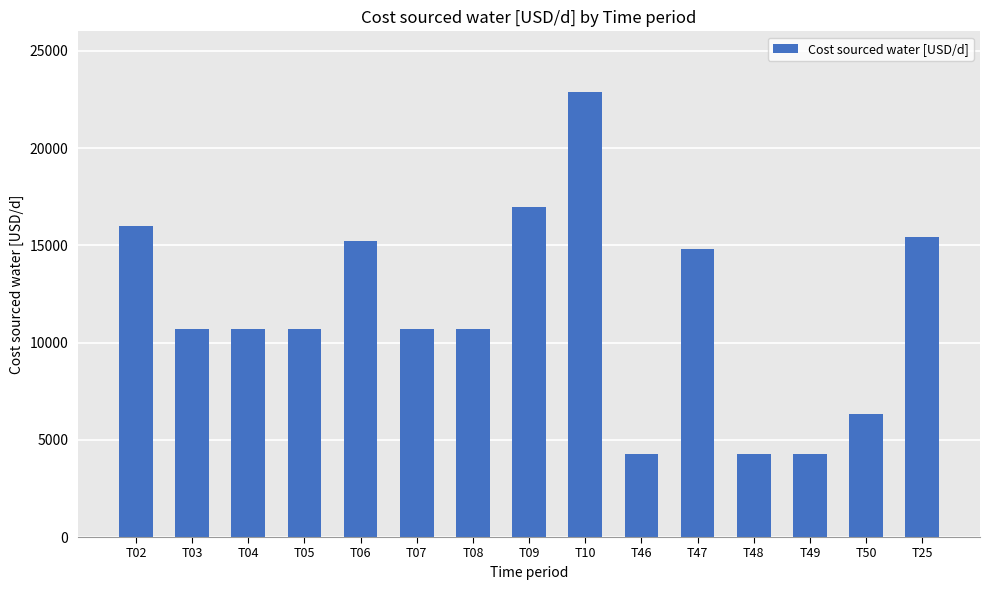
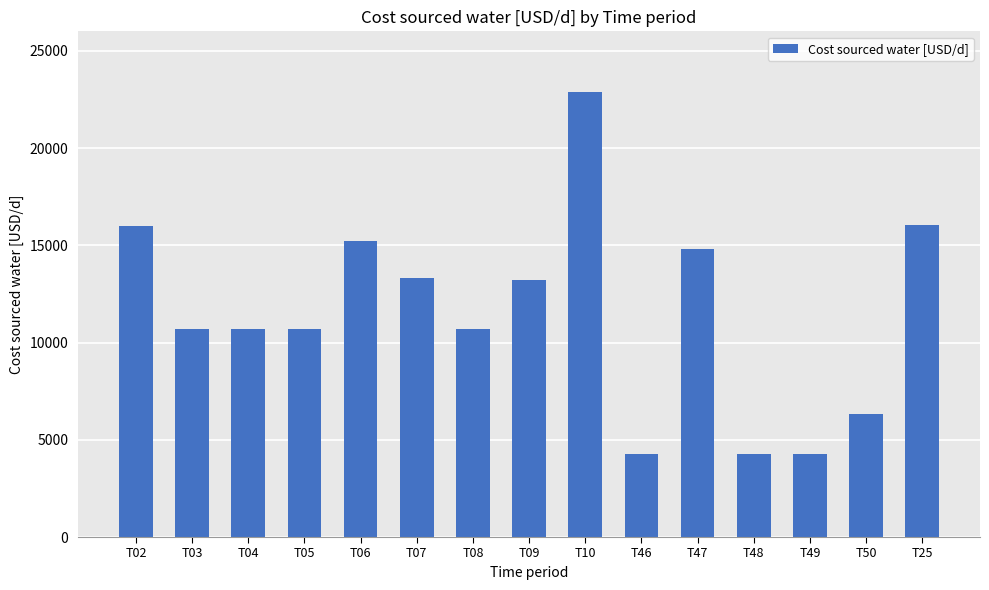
  {
    "T02": 16000,
    "T03": 10700,
    "T04": 10700,
    "T05": 10700,
    "T06": 15200,
-   "T07": 10700,
+   "T07": 13300,
    "T08": 10700,
-   "T09": 17000,
+   "T09": 13200,
    "T10": 22900,
    "T46": 4300,
    "T47": 14800,
    "T48": 4300,
    "T49": 4300,
    "T50": 6300,
-   "T25": 15400
+   "T25": 16000
  }
